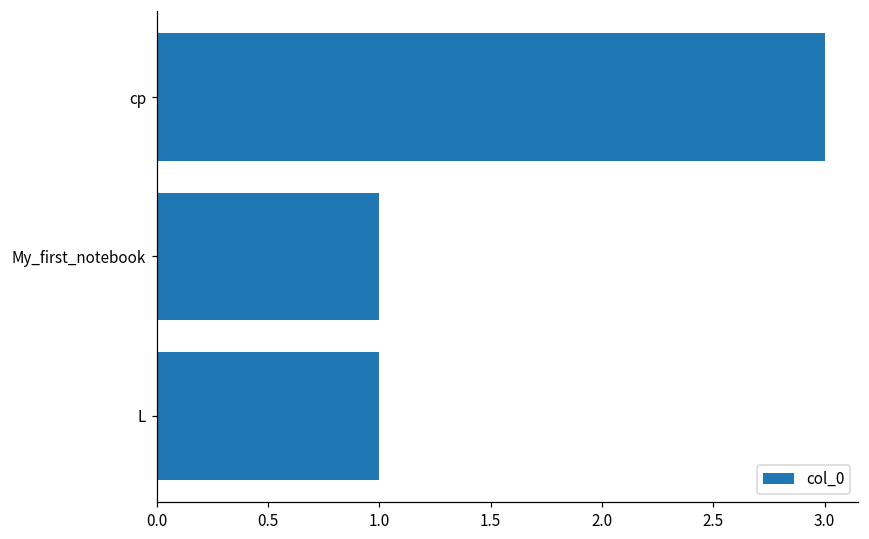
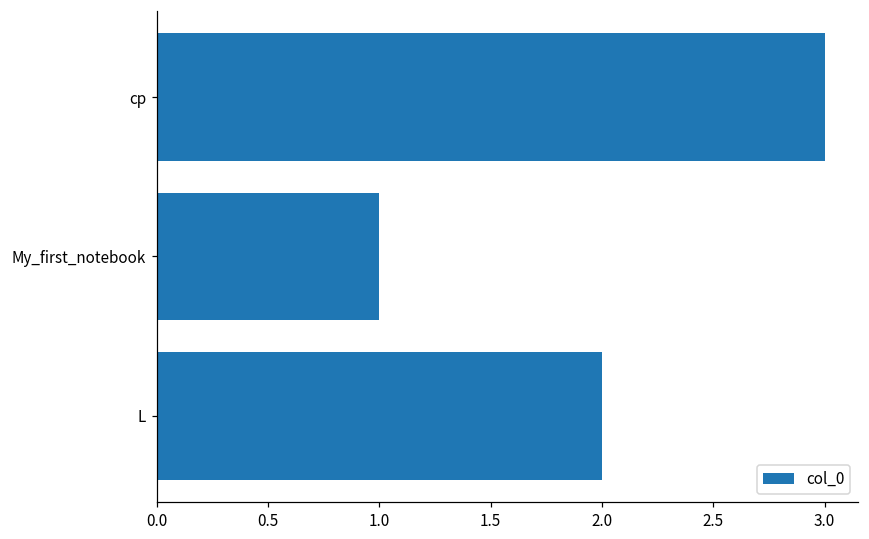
  {
    "ср": 3,
    "My_first_notebook": 1,
-   "L": 1
+   "L": 2
  }
